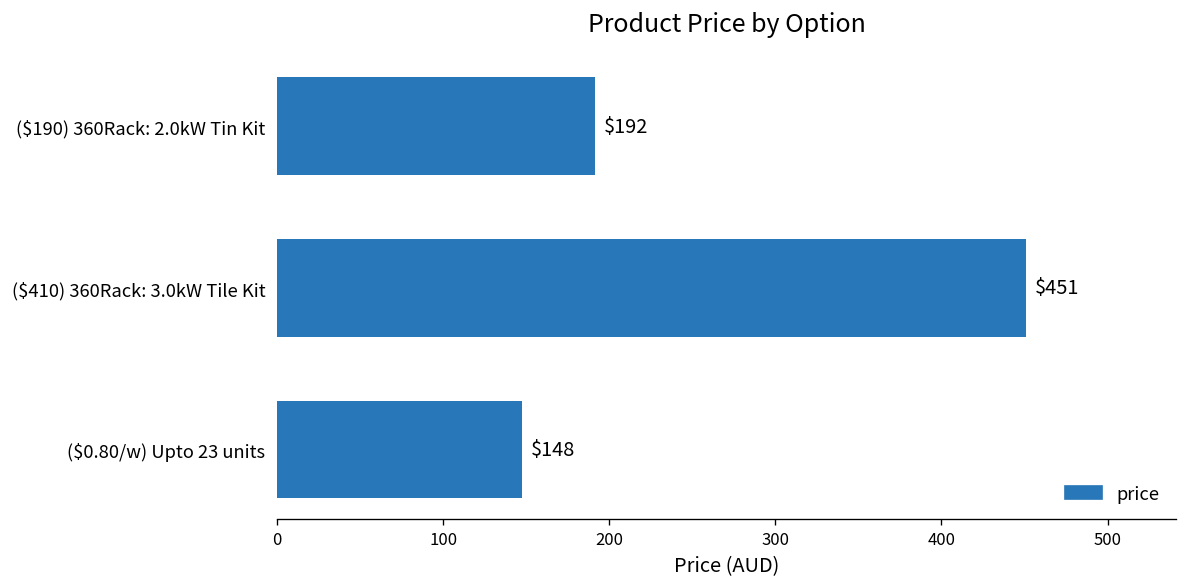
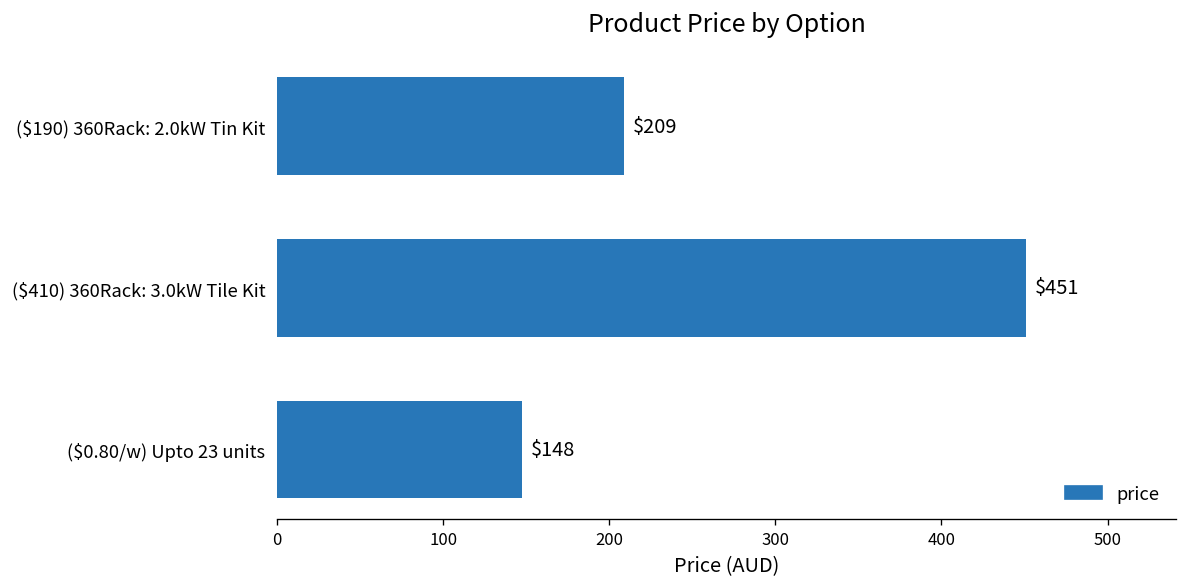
  {
-   "($190) 360Rack: 2.0kW Tin Kit": "$192",
+   "($190) 360Rack: 2.0kW Tin Kit": "$209",
    "($410) 360Rack: 3.0kW Tile Kit": "$451",
    "($0.80/w) Upto 23 units": "$148"
  }
